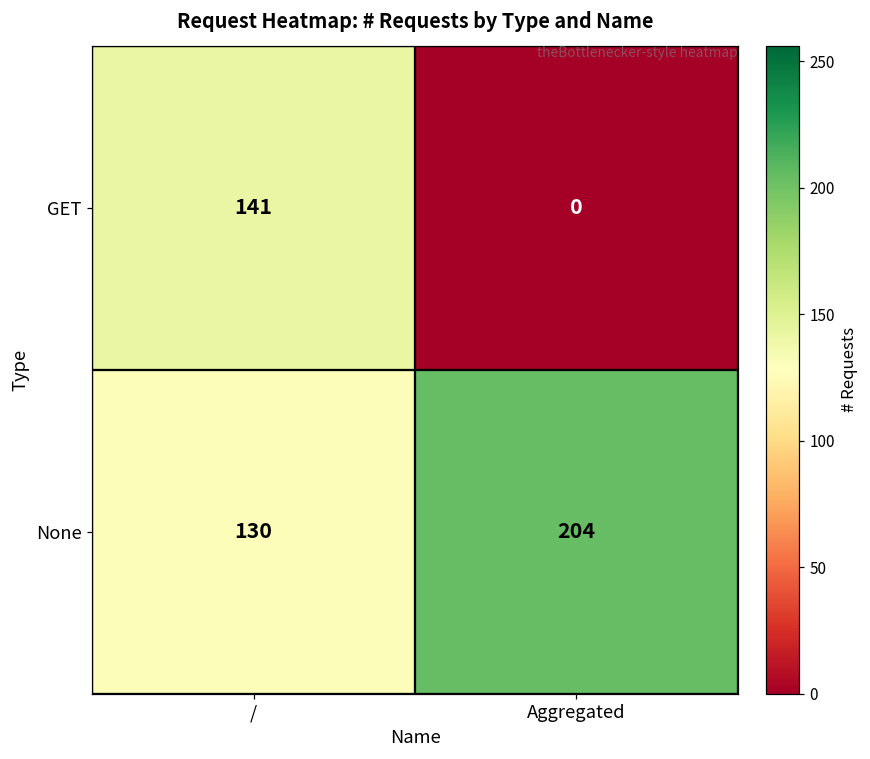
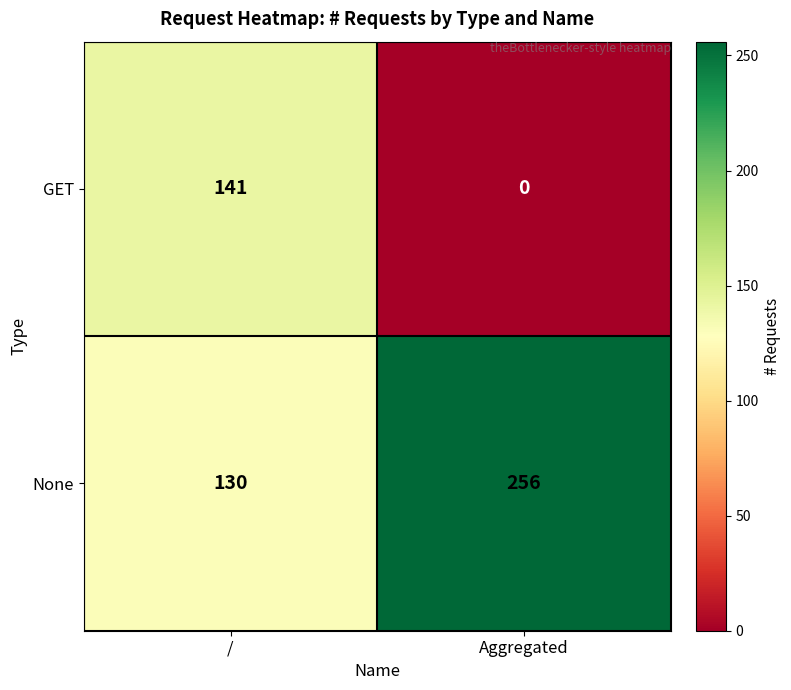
  {
    "GET": {
      "/": 141
    },
    "None": {
      "/": 130,
-     "Aggregated": 204
+     "Aggregated": 256
    }
  }
